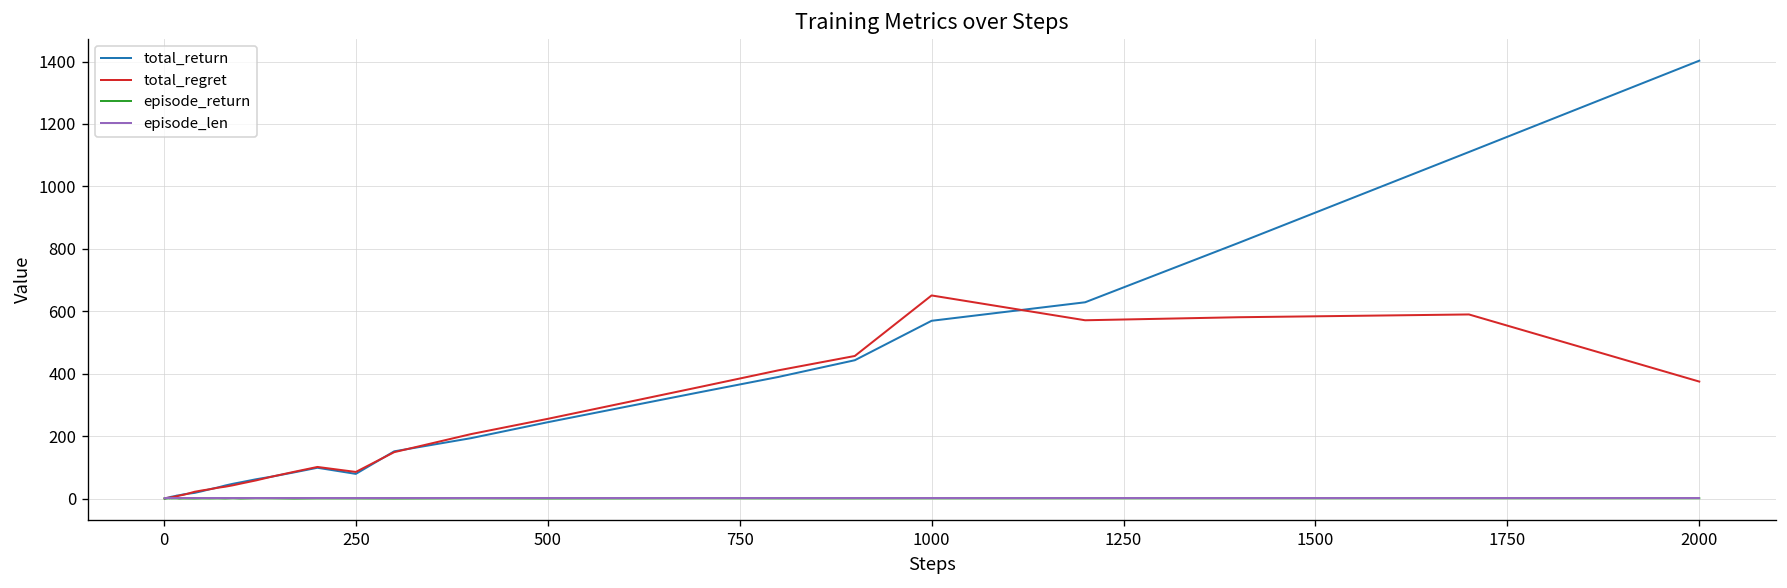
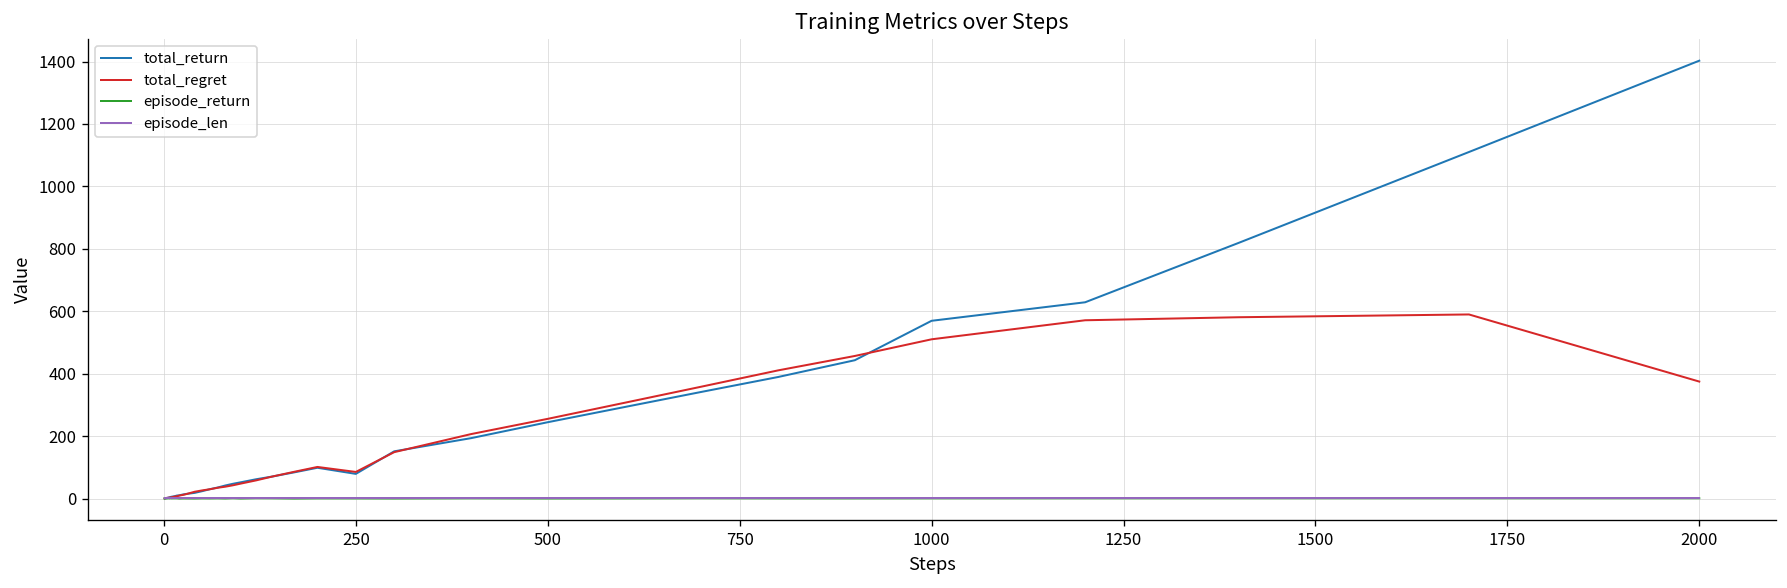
  {
    "total_return": {
      "500": 240,
      "1000": 570,
      "2000": 1400
    },
    "total_regret": {
      "500": 260,
-     "1000": 650,
+     "1000": 510,
      "2000": 370
    }
  }
